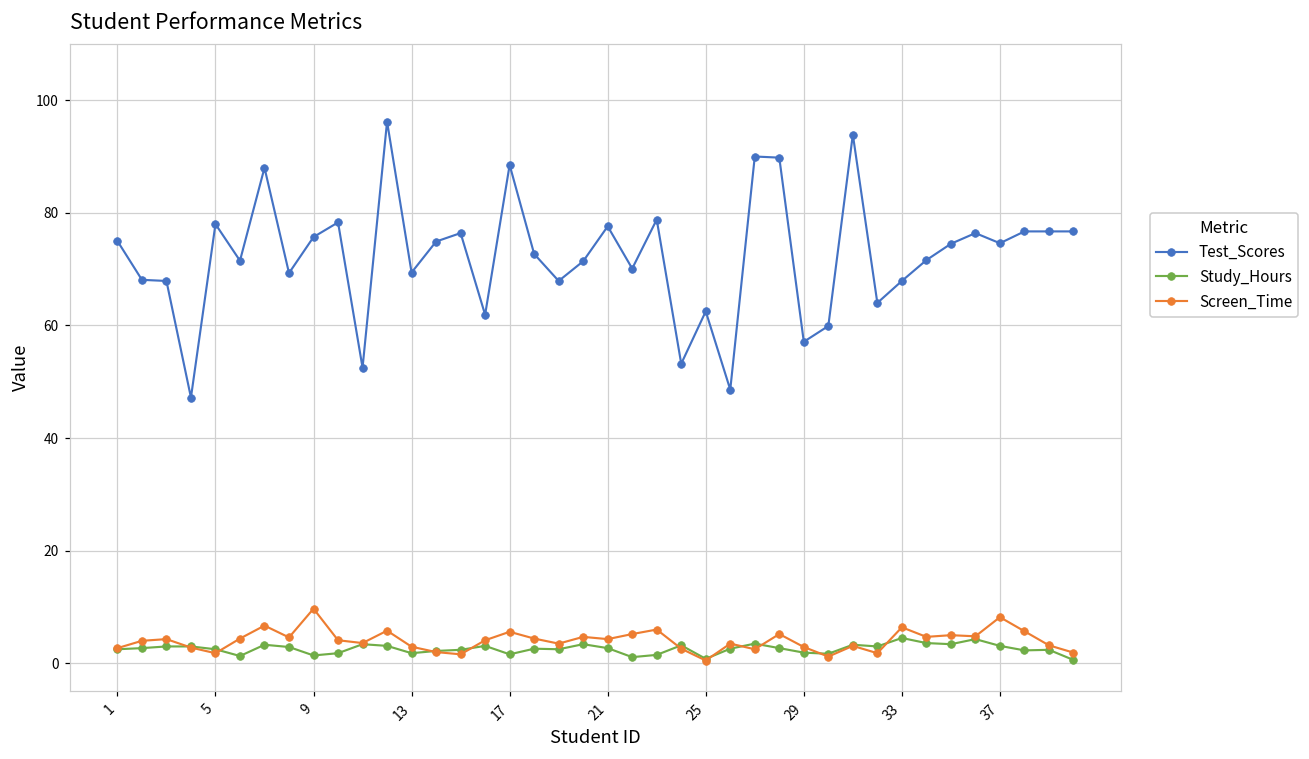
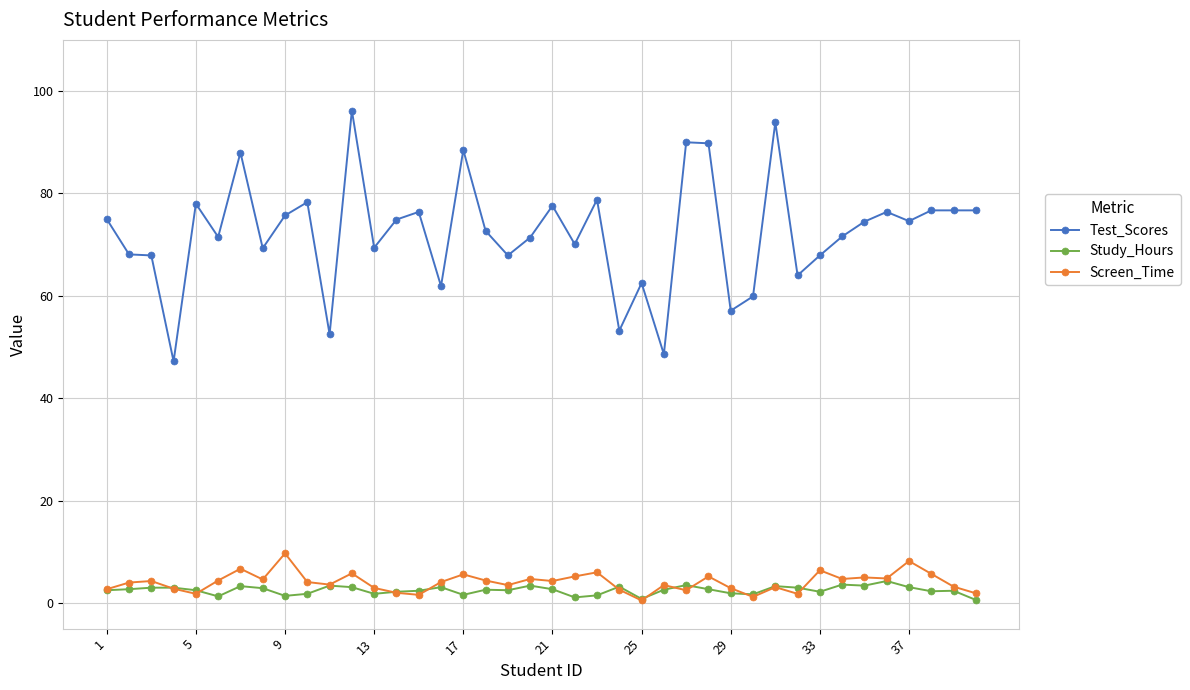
  {
    "Test_Scores": {
      "1": 75,
      "5": 78,
      "9": 76,
      "13": 69,
      "17": 89,
      "21": 78,
      "25": 63,
      "29": 57,
      "33": 68,
      "37": 75
    },
    "Study_Hours": {
      "5": 3,
      "9": 1,
      "13": 2,
      "17": 2,
      "21": 3,
      "29": 2,
-     "33": 5,
+     "33": 2,
      "37": 3
    },
    "Screen_Time": {
      "5": 2,
      "9": 10,
      "13": 3,
      "17": 6,
      "21": 4,
      "29": 3,
      "33": 6,
      "37": 8
    }
  }
